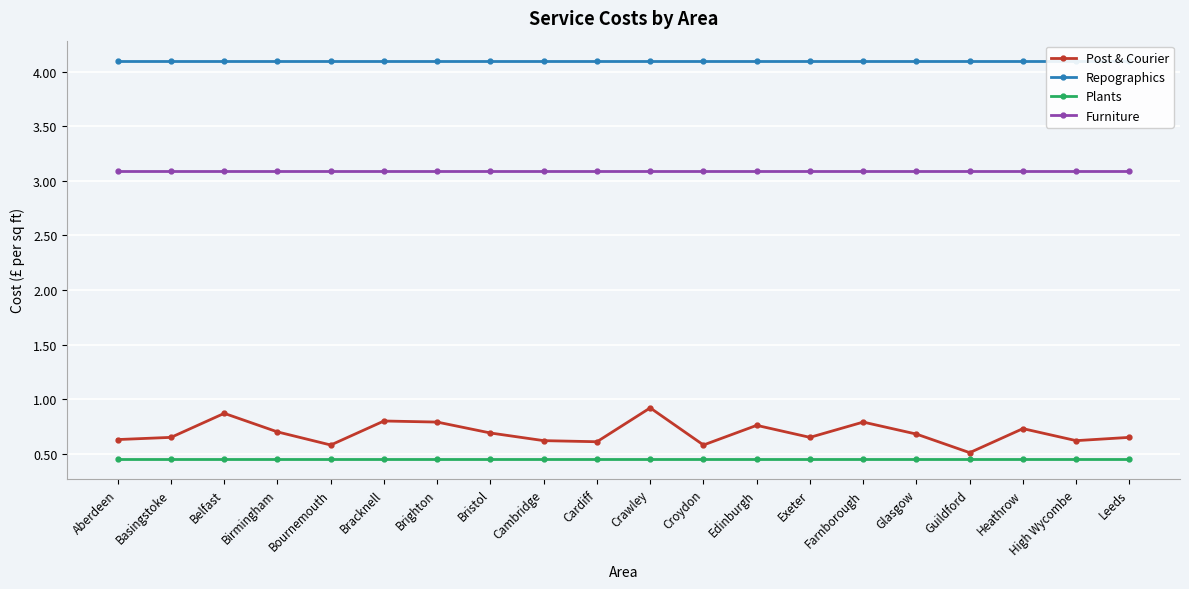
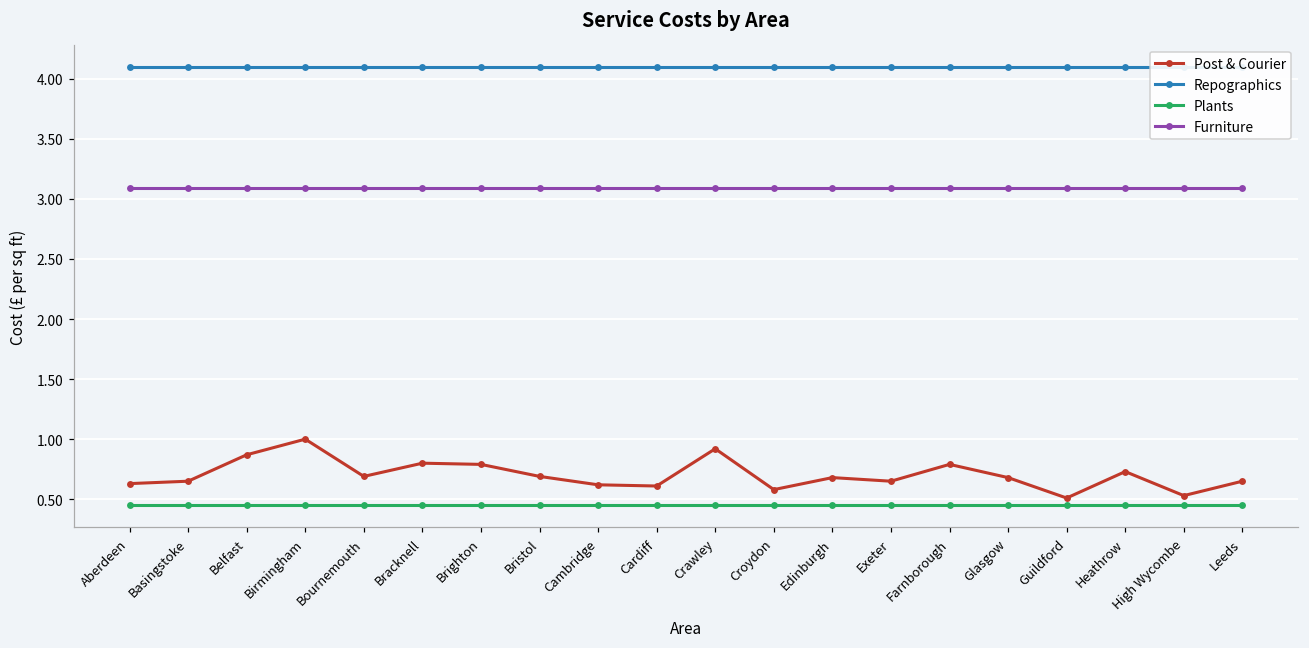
  {
    "Post & Courier": {
      "Aberdeen": 0.63,
      "Basingstoke": 0.65,
      "Belfast": 0.87,
-     "Birmingham": 0.7,
-     "Bournemouth": 0.58,
+     "Birmingham": 1.0,
+     "Bournemouth": 0.69,
      "Bracknell": 0.80,
      "Brighton": 0.79,
      "Bristol": 0.69,
      "Cambridge": 0.62,
      "Cardiff": 0.61,
      "Crawley": 0.92,
      "Croydon": 0.58,
-     "Edinburgh": 0.76,
+     "Edinburgh": 0.68,
      "Exeter": 0.65,
      "Farnborough": 0.79,
      "Glasgow": 0.68,
      "Guildford": 0.51,
      "Heathrow": 0.73,
-     "High Wycombe": 0.62,
+     "High Wycombe": 0.53,
      "Leeds": 0.65
    },
    "Repographics": {
      "Aberdeen": 4.10,
      "Basingstoke": 4.10,
      "Belfast": 4.10,
      "Birmingham": 4.10,
      "Bournemouth": 4.10,
      "Bracknell": 4.10,
      "Brighton": 4.10,
      "Bristol": 4.10,
      "Cambridge": 4.10,
      "Cardiff": 4.10,
      "Crawley": 4.10,
      "Croydon": 4.10,
      "Edinburgh": 4.10,
      "Exeter": 4.10,
      "Farnborough": 4.10,
      "Glasgow": 4.10,
      "Guildford": 4.10,
      "Heathrow": 4.10
    },
    "Plants": {
      "Aberdeen": 0.45,
      "Basingstoke": 0.45,
      "Belfast": 0.45,
      "Birmingham": 0.45,
      "Bournemouth": 0.45,
      "Bracknell": 0.45,
      "Brighton": 0.45,
      "Bristol": 0.45,
      "Cambridge": 0.45,
      "Cardiff": 0.45,
      "Crawley": 0.45,
      "Croydon": 0.45,
      "Edinburgh": 0.45,
      "Exeter": 0.45,
      "Farnborough": 0.45,
      "Glasgow": 0.45,
      "Guildford": 0.45,
      "Heathrow": 0.45,
      "High Wycombe": 0.45,
      "Leeds": 0.45
    },
    "Furniture": {
      "Aberdeen": 3.09,
      "Basingstoke": 3.09,
      "Belfast": 3.09,
      "Birmingham": 3.09,
      "Bournemouth": 3.09,
      "Bracknell": 3.09,
      "Brighton": 3.09,
      "Bristol": 3.09,
      "Cambridge": 3.09,
      "Cardiff": 3.09,
      "Crawley": 3.09,
      "Croydon": 3.09,
      "Edinburgh": 3.09,
      "Exeter": 3.09,
      "Farnborough": 3.09,
      "Glasgow": 3.09,
      "Guildford": 3.09,
      "Heathrow": 3.09,
      "High Wycombe": 3.09,
      "Leeds": 3.09
    }
  }
